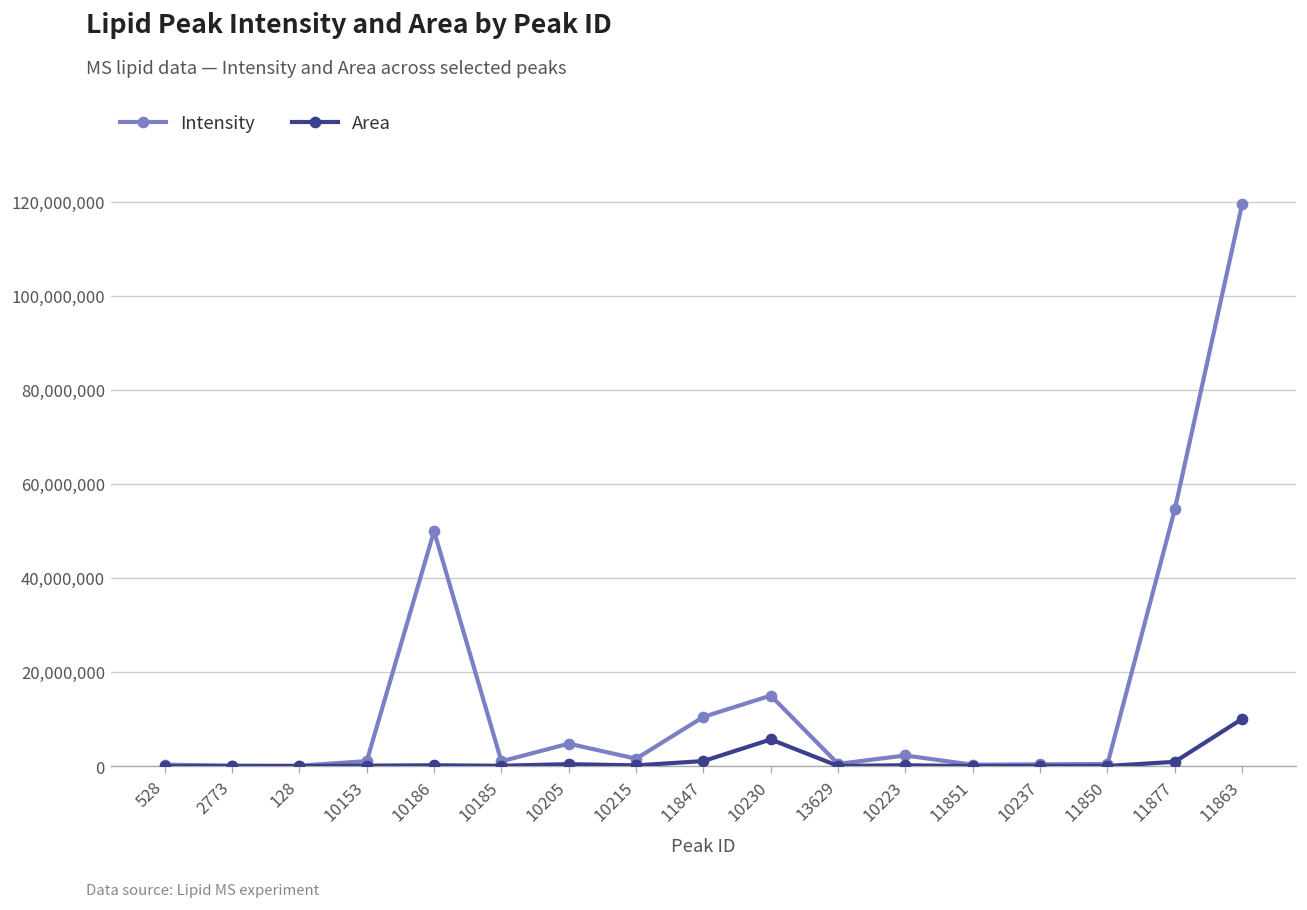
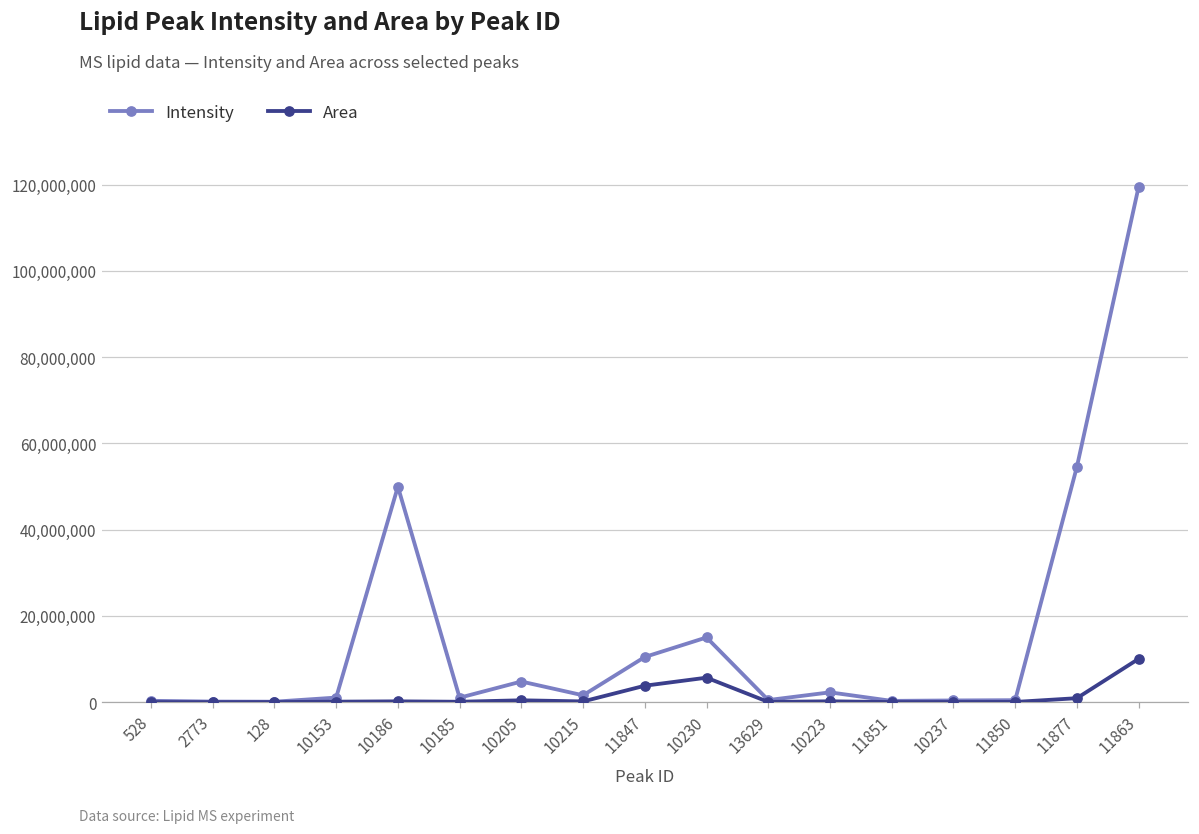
  {
    "Intensity": {
      "10153": "1,000,000",
      "10186": "50,000,000",
      "10185": "1,000,000",
      "10205": "5,000,000",
      "10215": "2,000,000",
      "11847": "10,000,000",
      "10230": "15,000,000",
      "10223": "2,000,000",
      "11877": "55,000,000",
      "11863": "119,000,000"
    },
    "Area": {
      "10153": "0",
      "10186": "0",
      "10185": "0",
      "10205": "0",
      "10215": "0",
-     "11847": "1,000,000",
+     "11847": "4,000,000",
      "10230": "6,000,000",
      "10223": "0",
      "11877": "1,000,000",
      "11863": "10,000,000"
    }
  }
